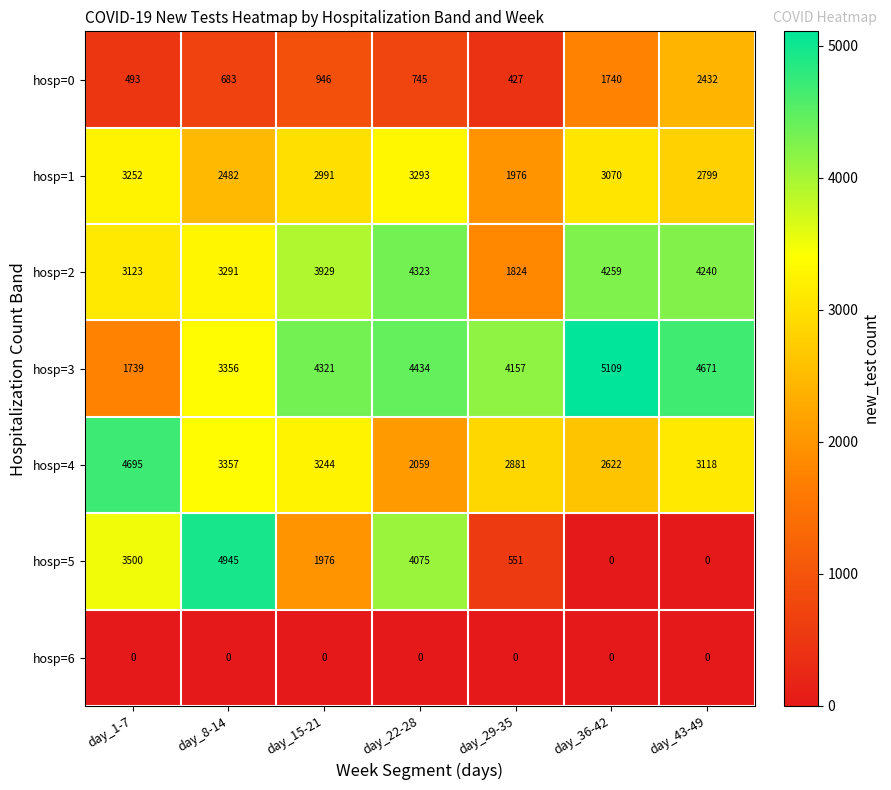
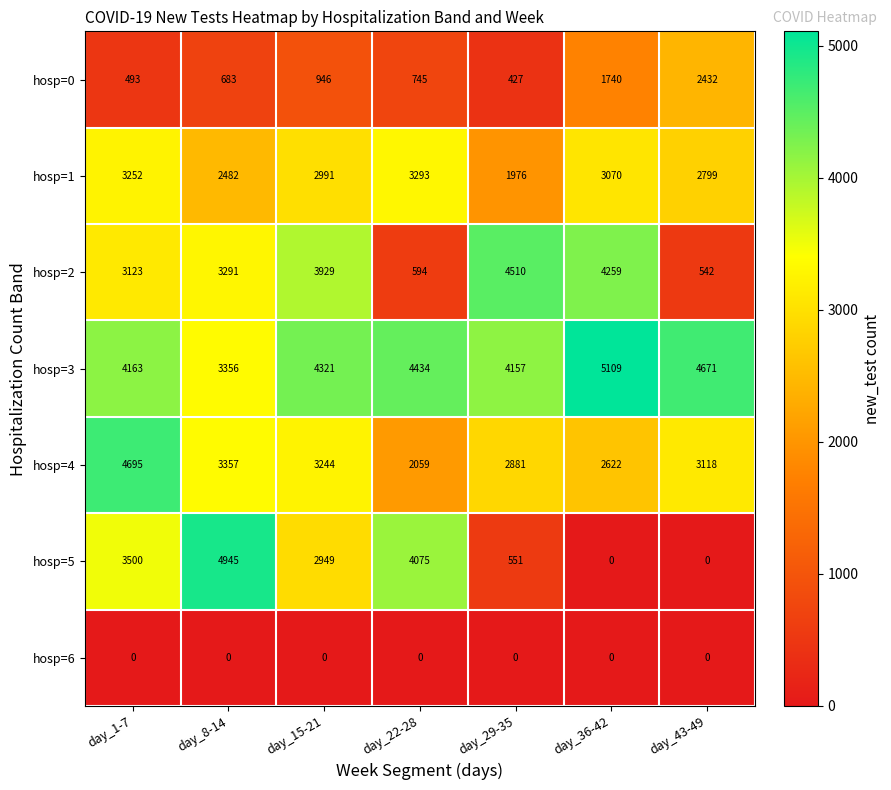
  {
    "hosp=0": {
      "day_1-7": 493,
      "day_8-14": 683,
      "day_15-21": 946,
      "day_22-28": 745,
      "day_29-35": 427,
      "day_36-42": 1740,
      "day_43-49": 2432
    },
    "hosp=1": {
      "day_1-7": 3252,
      "day_8-14": 2482,
      "day_15-21": 2991,
      "day_22-28": 3293,
      "day_29-35": 1976,
      "day_36-42": 3070,
      "day_43-49": 2799
    },
    "hosp=2": {
      "day_1-7": 3123,
      "day_8-14": 3291,
      "day_15-21": 3929,
-     "day_22-28": 4323,
-     "day_29-35": 1824,
+     "day_22-28": 594,
+     "day_29-35": 4510,
      "day_36-42": 4259,
-     "day_43-49": 4240
+     "day_43-49": 542
    },
    "hosp=3": {
-     "day_1-7": 1739,
+     "day_1-7": 4163,
      "day_8-14": 3356,
      "day_15-21": 4321,
      "day_22-28": 4434,
      "day_29-35": 4157,
      "day_36-42": 5109,
      "day_43-49": 4671
    },
    "hosp=4": {
      "day_1-7": 4695,
      "day_8-14": 3357,
      "day_15-21": 3244,
      "day_22-28": 2059,
      "day_29-35": 2881,
      "day_36-42": 2622,
      "day_43-49": 3118
    },
    "hosp=5": {
      "day_1-7": 3500,
      "day_8-14": 4945,
-     "day_15-21": 1976,
+     "day_15-21": 2949,
      "day_22-28": 4075,
      "day_29-35": 551,
      "day_36-42": 0,
      "day_43-49": 0
    },
    "hosp=6": {
      "day_1-7": 0,
      "day_8-14": 0,
      "day_15-21": 0,
      "day_22-28": 0,
      "day_29-35": 0,
      "day_36-42": 0,
      "day_43-49": 0
    }
  }
